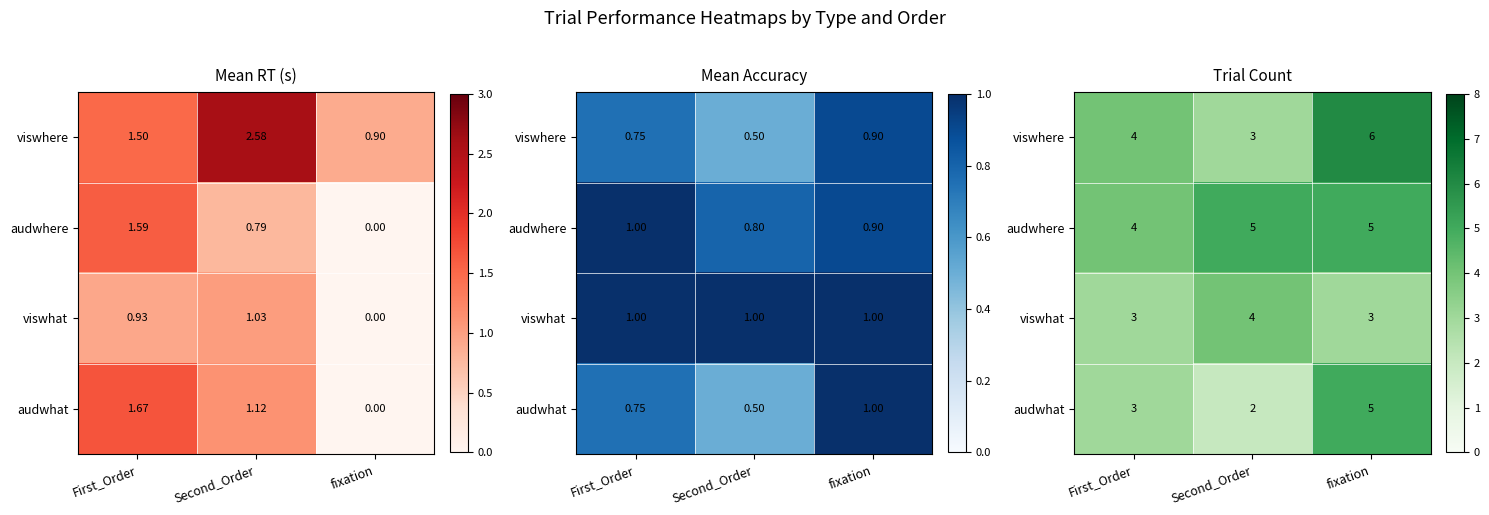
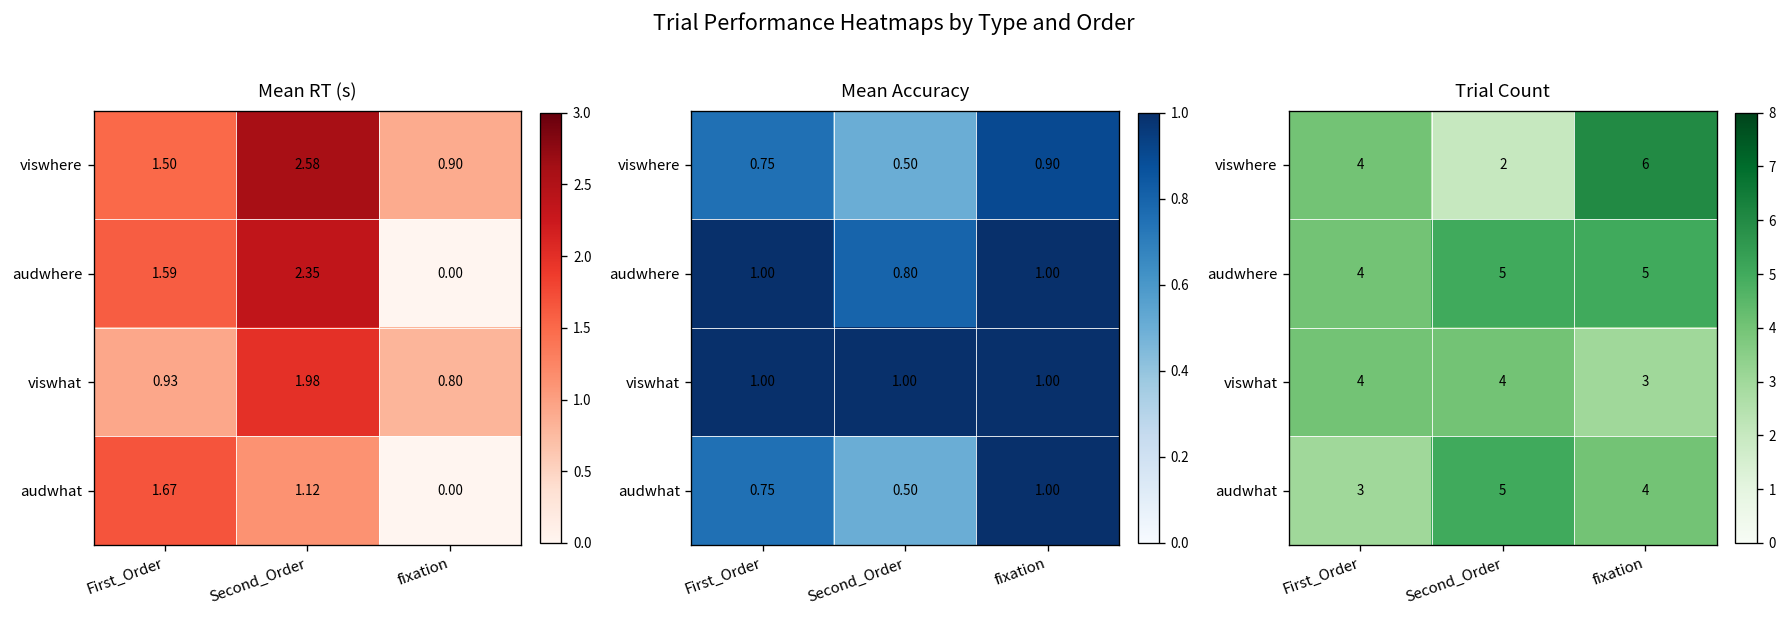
  {
    "Mean RT (s)": {
      "viswhere": {
        "First_Order": 1.50,
        "Second_Order": 2.58,
        "fixation": 0.90
      },
      "audwhere": {
        "First_Order": 1.59,
-       "Second_Order": 0.79,
+       "Second_Order": 2.35,
        "fixation": 0.00
      },
      "viswhat": {
        "First_Order": 0.93,
-       "Second_Order": 1.03,
-       "fixation": 0.00
+       "Second_Order": 1.98,
+       "fixation": 0.80
      },
      "audwhat": {
        "First_Order": 1.67,
        "Second_Order": 1.12,
        "fixation": 0.00
      }
    },
    "Mean Accuracy": {
      "viswhere": {
        "First_Order": 0.75,
        "Second_Order": 0.50,
        "fixation": 0.90
      },
      "audwhere": {
        "First_Order": 1.00,
        "Second_Order": 0.80,
-       "fixation": 0.90
+       "fixation": 1.00
      },
      "viswhat": {
        "First_Order": 1.00,
        "Second_Order": 1.00,
        "fixation": 1.00
      },
      "audwhat": {
        "First_Order": 0.75,
        "Second_Order": 0.50,
        "fixation": 1.00
      }
    },
    "Trial Count": {
      "viswhere": {
        "First_Order": 4,
-       "Second_Order": 3,
+       "Second_Order": 2,
        "fixation": 6
      },
      "audwhere": {
        "First_Order": 4,
        "Second_Order": 5,
        "fixation": 5
      },
      "viswhat": {
-       "First_Order": 3,
+       "First_Order": 4,
        "Second_Order": 4,
        "fixation": 3
      },
      "audwhat": {
        "First_Order": 3,
-       "Second_Order": 2,
-       "fixation": 5
+       "Second_Order": 5,
+       "fixation": 4
      }
    }
  }
